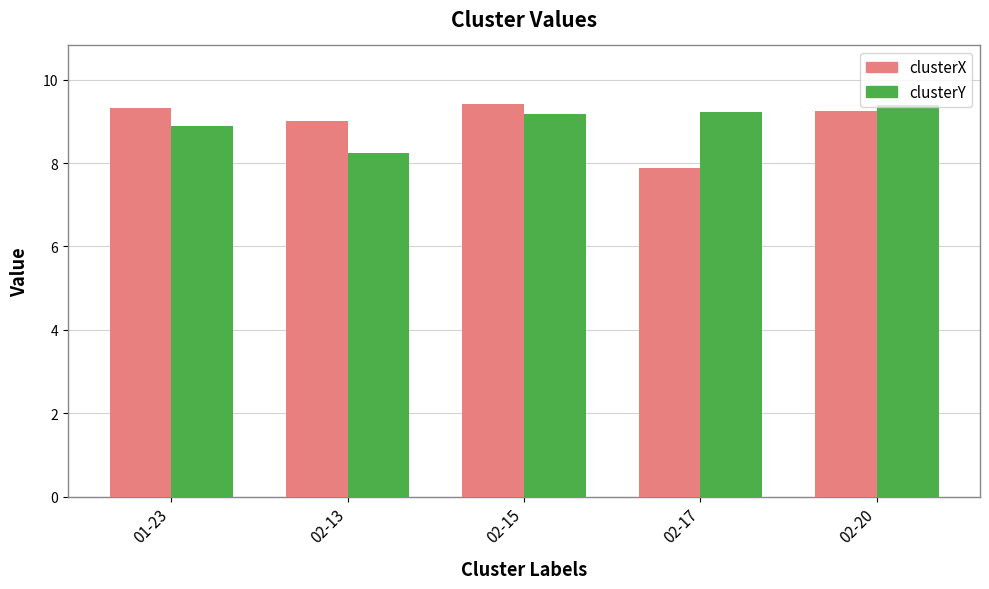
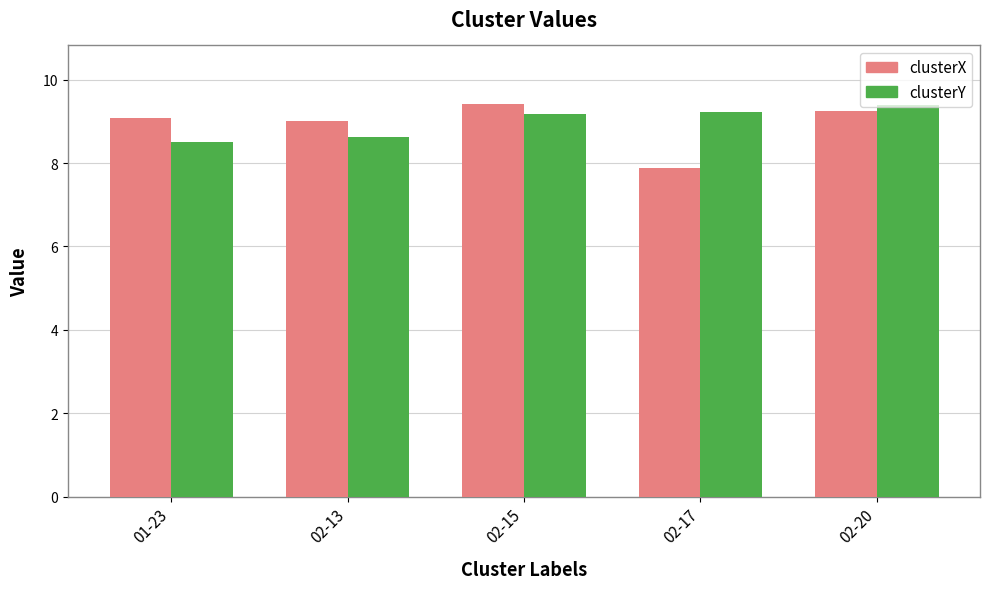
  {
    "clusterX": {
-     "01-23": 9.3,
+     "01-23": 9.1,
      "02-13": 9.0,
      "02-15": 9.4,
      "02-17": 7.9,
      "02-20": 9.2
    },
    "clusterY": {
-     "01-23": 8.9,
-     "02-13": 8.2,
+     "01-23": 8.5,
+     "02-13": 8.6,
      "02-15": 9.2,
      "02-17": 9.2
    }
  }
